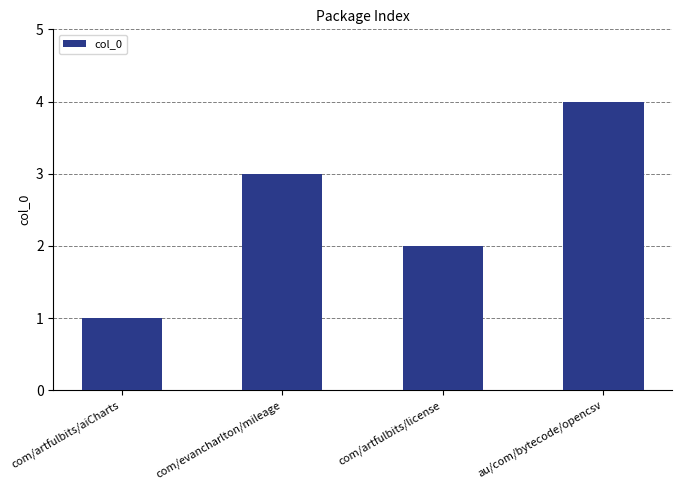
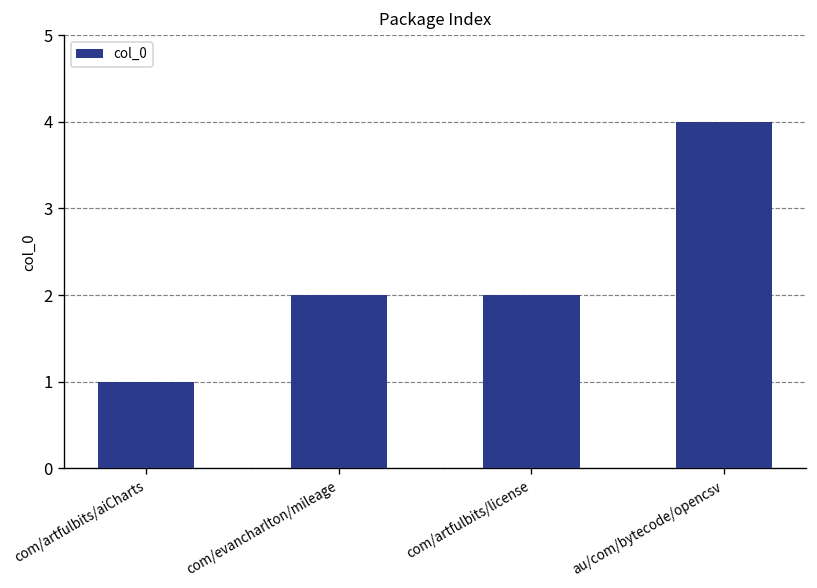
  {
    "com/artfulbits/aiCharts": 1,
-   "com/evancharlton/mileage": 3,
+   "com/evancharlton/mileage": 2,
    "com/artfulbits/license": 2,
    "au/com/bytecode/opencsv": 4
  }
